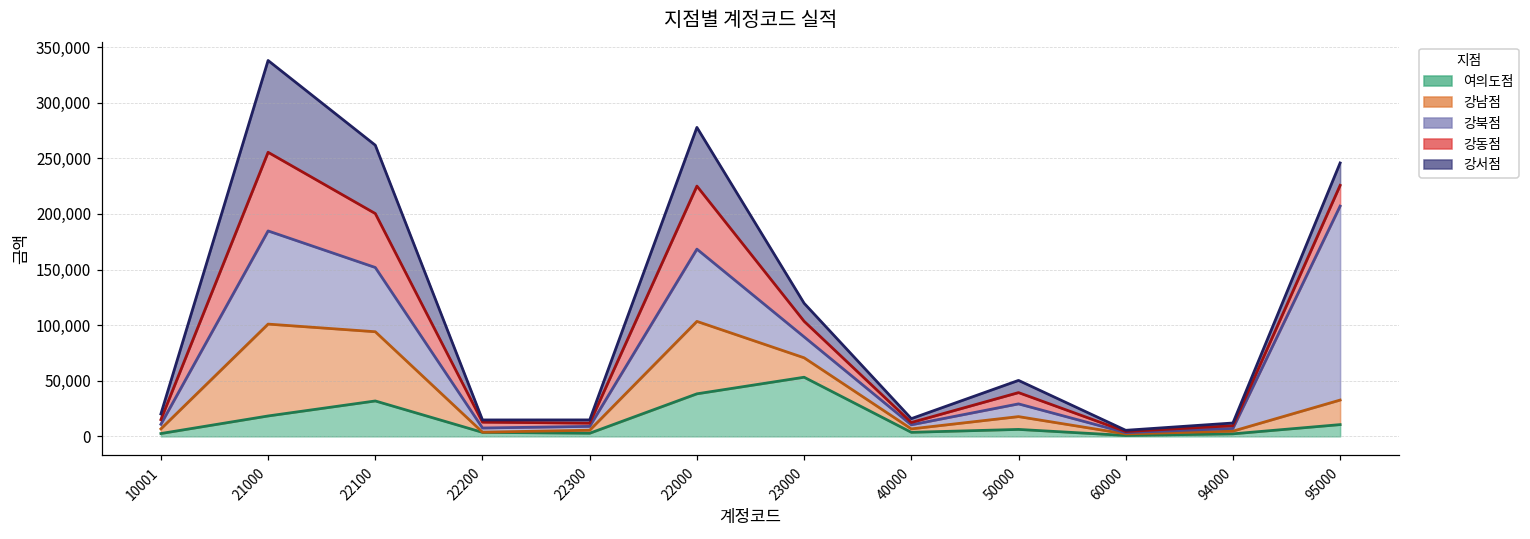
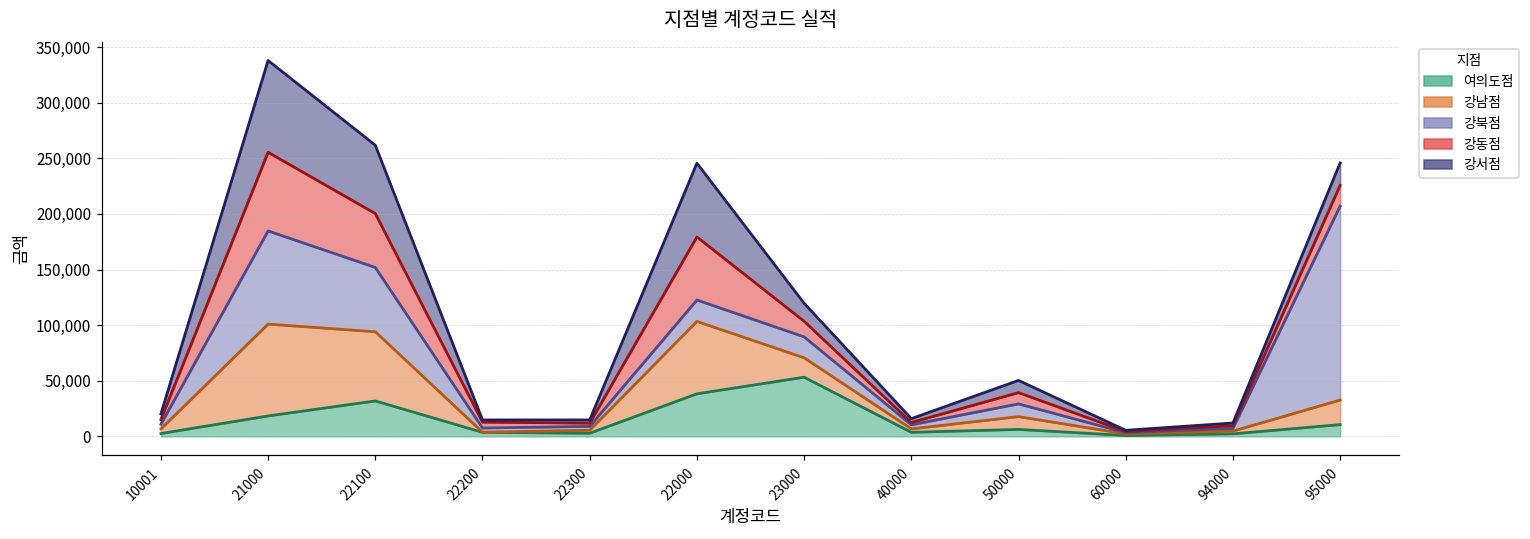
  {
    "여의도점": {
      "10001": "3,000",
      "21000": "18,000",
      "22100": "32,000",
      "22300": "3,000",
      "22000": "38,000",
      "23000": "53,000",
      "40000": "4,000",
      "50000": "6,000",
      "95000": "11,000"
    },
    "강북점": {
      "10001": "4,000",
      "21000": "84,000",
      "22100": "58,000",
      "22200": "4,000",
      "22300": "3,000",
-     "22000": "65,000",
+     "22000": "19,000",
      "23000": "19,000",
      "50000": "11,000",
      "95000": "174,000"
    },
    "강서점": {
      "10001": "5,000",
      "21000": "83,000",
      "22100": "61,000",
      "22300": "3,000",
-     "22000": "53,000",
+     "22000": "66,000",
      "23000": "16,000",
      "40000": "3,000",
      "50000": "11,000",
      "95000": "20,000"
    }
  }
